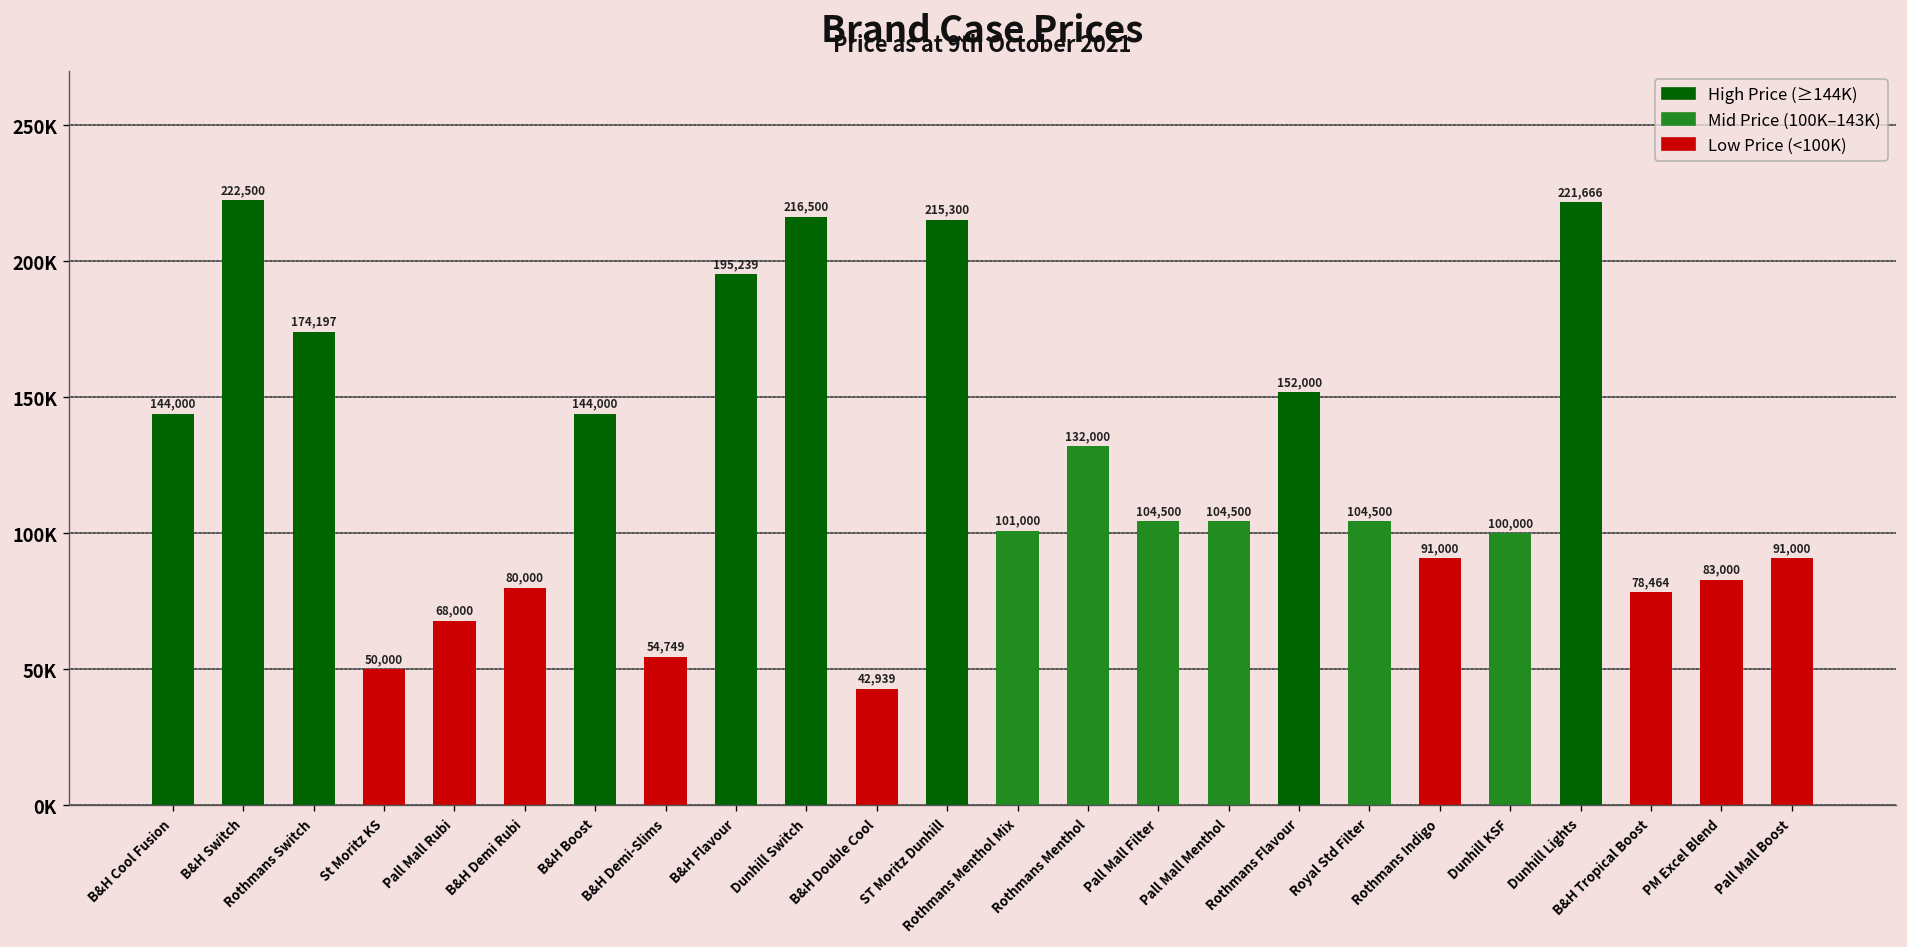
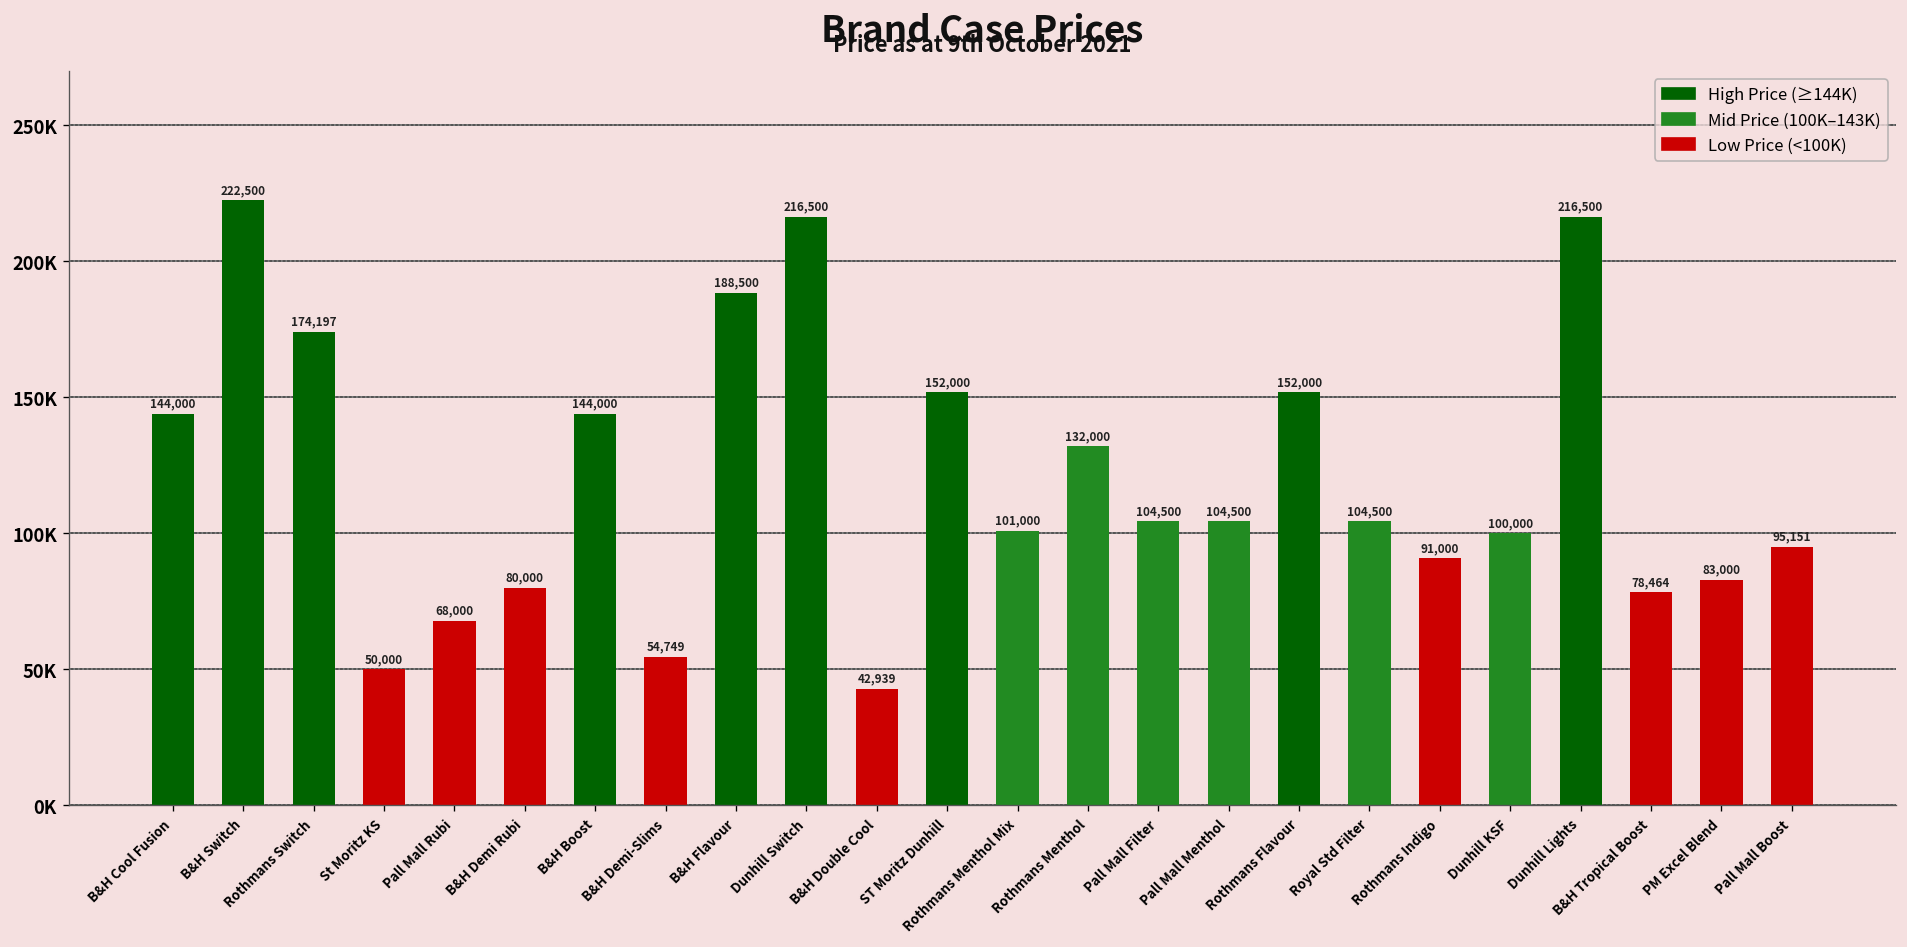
  {
    "B&H Cool Fusion": "144,000",
    "B&H Switch": "222,500",
    "Rothmans Switch": "174,197",
    "St Moritz KS": "50,000",
    "Pall Mall Rubi": "68,000",
    "B&H Demi Rubi": "80,000",
    "B&H Boost": "144,000",
    "B&H Demi-Slims": "54,749",
-   "B&H Flavour": "195,239",
+   "B&H Flavour": "188,500",
    "Dunhill Switch": "216,500",
    "B&H Double Cool": "42,939",
-   "ST Moritz Dunhill": "215,300",
+   "ST Moritz Dunhill": "152,000",
    "Rothmans Menthol Mix": "101,000",
    "Rothmans Menthol": "132,000",
    "Pall Mall Filter": "104,500",
    "Pall Mall Menthol": "104,500",
    "Rothmans Flavour": "152,000",
    "Royal Std Filter": "104,500",
    "Rothmans Indigo": "91,000",
    "Dunhill KSF": "100,000",
-   "Dunhill Lights": "221,666",
+   "Dunhill Lights": "216,500",
    "B&H Tropical Boost": "78,464",
    "PM Excel Blend": "83,000",
-   "Pall Mall Boost": "91,000"
+   "Pall Mall Boost": "95,151"
  }
